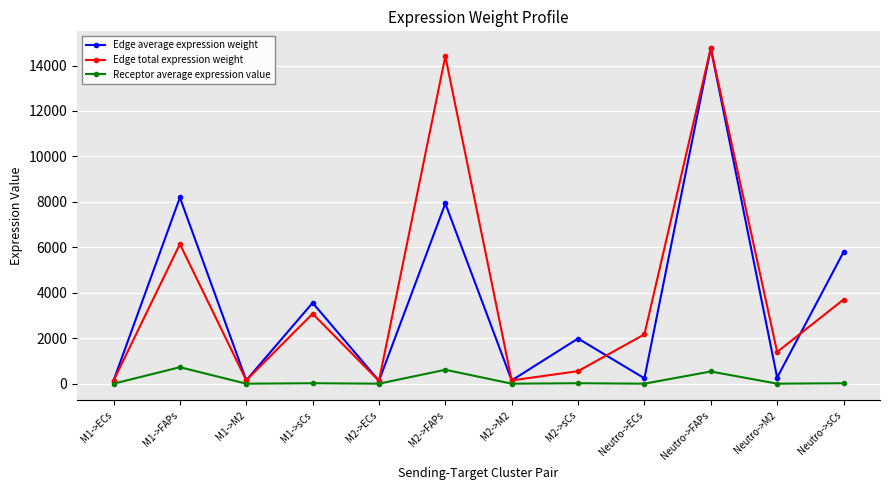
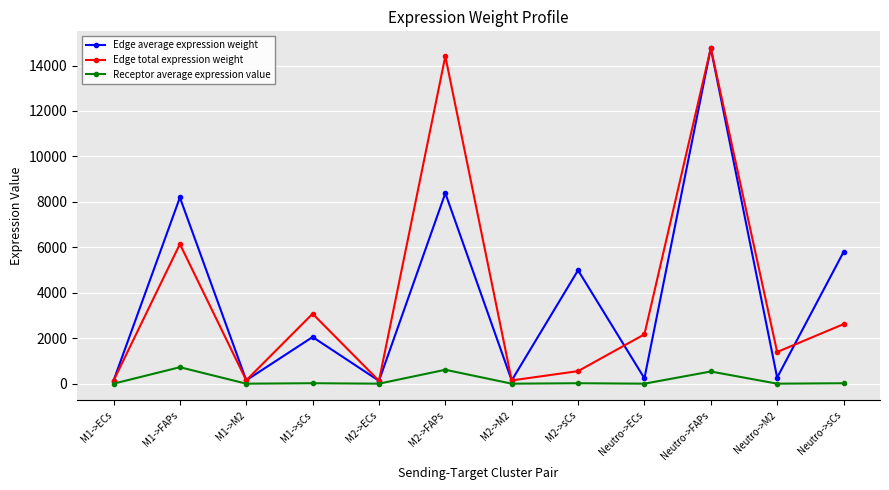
  {
    "Edge average expression weight": {
      "M1->FAPs": 8200,
-     "M1->sCs": 3600,
-     "M2->FAPs": 7900,
-     "M2->sCs": 2000,
+     "M1->sCs": 2100,
+     "M2->FAPs": 8400,
+     "M2->sCs": 5000,
      "Neutro->ECs": 200,
      "Neutro->M2": 300,
      "Neutro->sCs": 5800
    },
    "Edge total expression weight": {
      "M1->FAPs": 6100,
      "M1->sCs": 3100,
      "M2->FAPs": 14400,
      "M2->sCs": 600,
      "Neutro->ECs": 2200,
      "Neutro->M2": 1400,
-     "Neutro->sCs": 3700
+     "Neutro->sCs": 2600
    },
    "Receptor average expression value": {
      "M1->ECs": 0,
      "M1->FAPs": 700,
      "M1->M2": 0,
      "M1->sCs": 0,
      "M2->ECs": 0,
      "M2->FAPs": 600,
      "M2->M2": 0,
      "M2->sCs": 0,
      "Neutro->ECs": 0,
      "Neutro->FAPs": 500,
      "Neutro->M2": 0,
      "Neutro->sCs": 0
    }
  }
